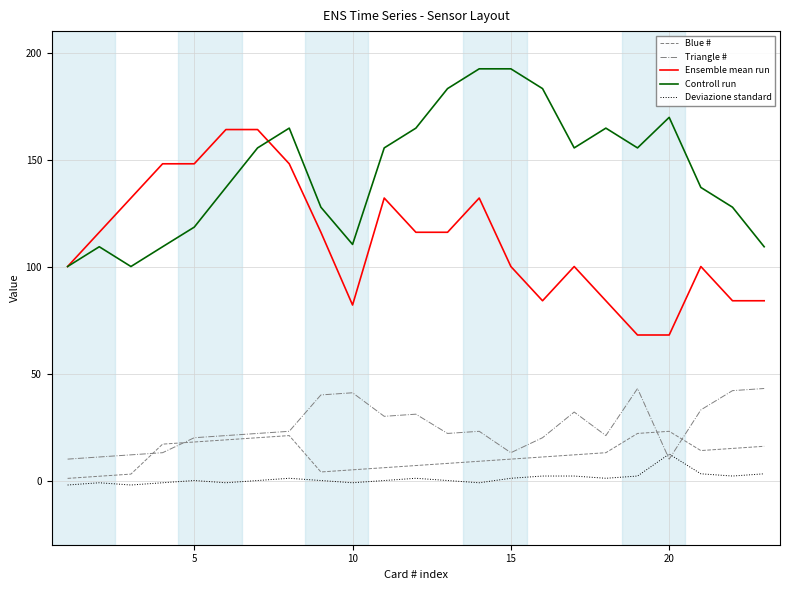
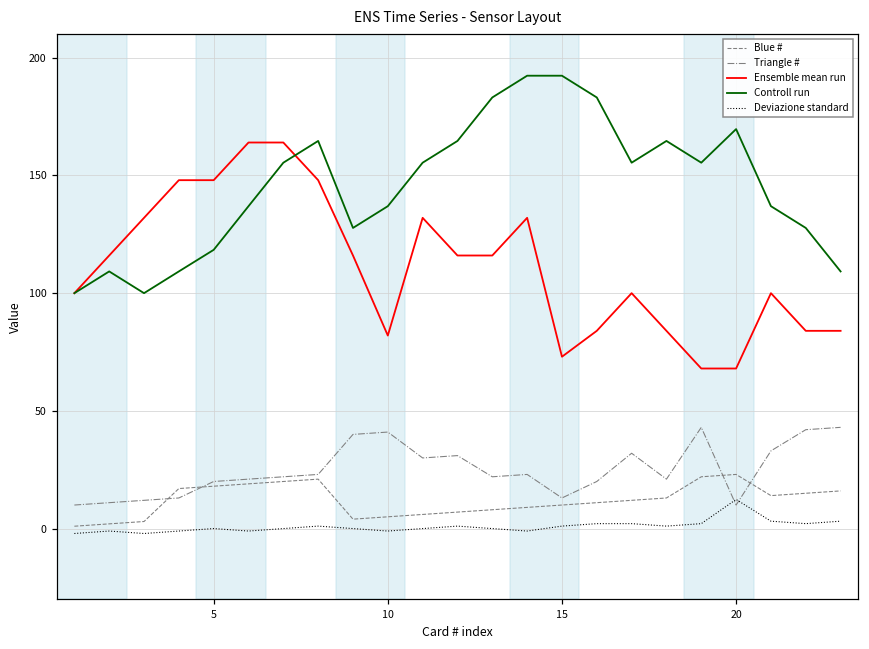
  {
    "Ensemble mean run": {
      "5": 148,
      "10": 82,
-     "15": 100,
+     "15": 73,
      "20": 68
    },
    "Controll run": {
      "5": 118,
-     "10": 110,
+     "10": 137,
      "15": 192,
      "20": 170
    },
    "Deviazione standard": {
      "5": 0,
      "10": -1,
      "15": 1,
      "20": 12
    }
  }
